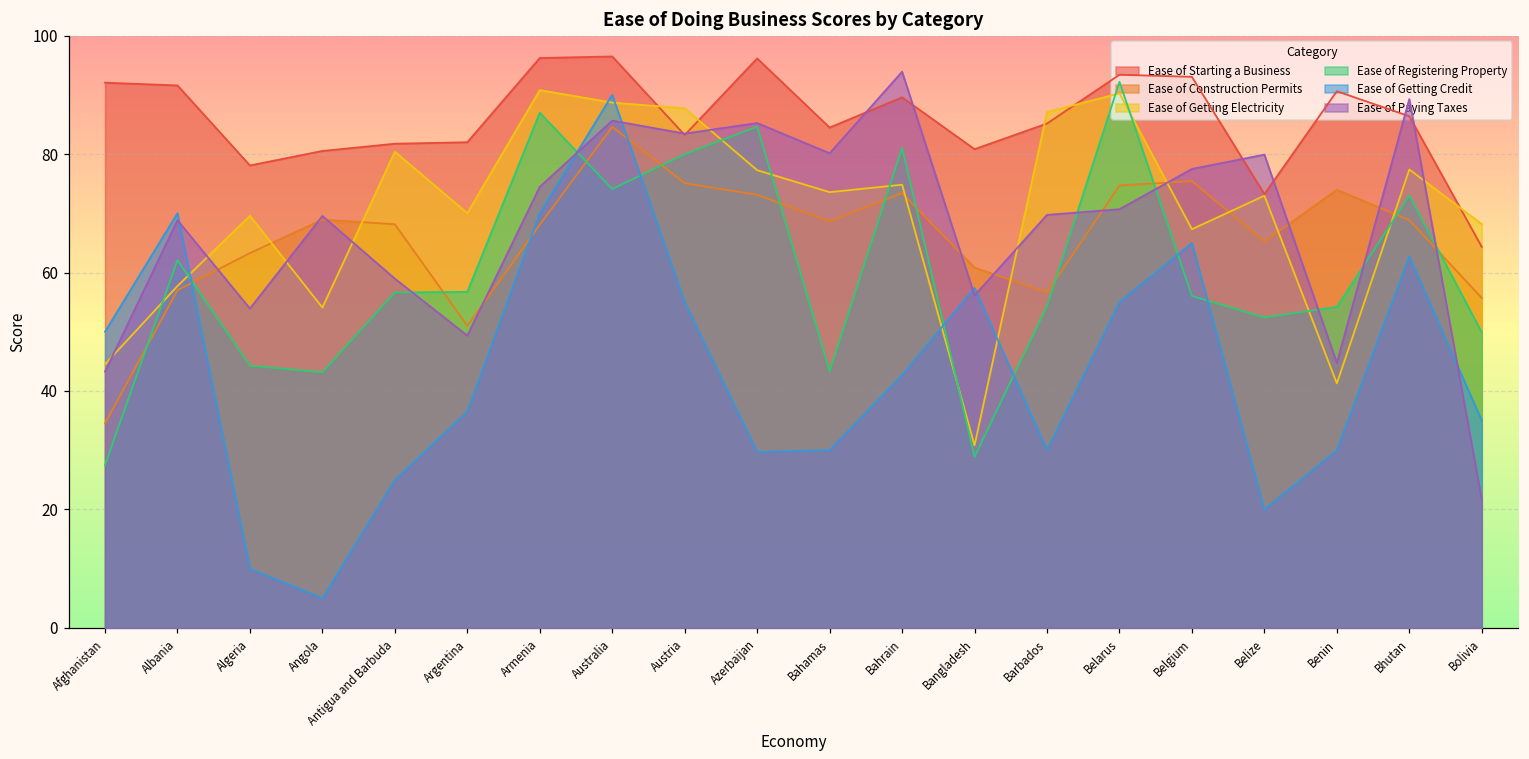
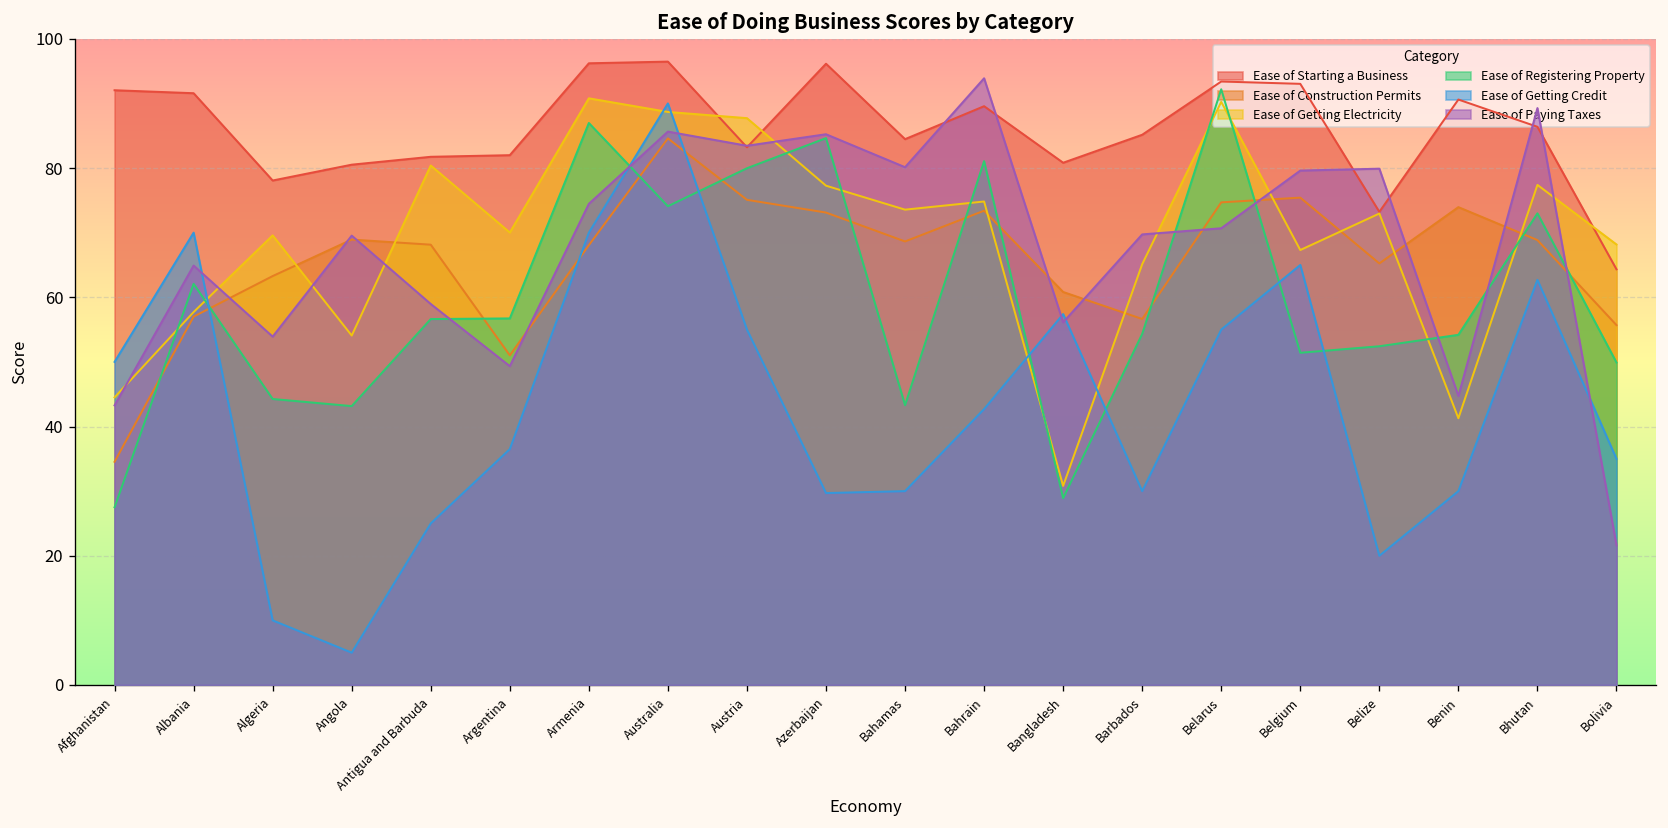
  {
    "Ease of Getting Electricity": {
      "Afghanistan": 45,
      "Albania": 58,
      "Algeria": 70,
      "Angola": 54,
      "Antigua and Barbuda": 80,
      "Argentina": 70,
      "Armenia": 91,
      "Australia": 89,
      "Austria": 88,
      "Azerbaijan": 77,
      "Bahamas": 74,
      "Bahrain": 75,
      "Bangladesh": 31,
-     "Barbados": 87,
+     "Barbados": 65,
      "Belgium": 67,
      "Benin": 41,
      "Bhutan": 77,
      "Bolivia": 68
    },
    "Ease of Registering Property": {
      "Afghanistan": 28,
      "Albania": 62,
      "Algeria": 44,
      "Angola": 43,
      "Antigua and Barbuda": 57,
      "Argentina": 57,
      "Armenia": 87,
      "Australia": 74,
      "Austria": 80,
      "Azerbaijan": 85,
      "Bahamas": 43,
      "Bahrain": 81,
      "Bangladesh": 29,
      "Barbados": 54,
-     "Belgium": 56,
+     "Belgium": 51,
      "Belize": 52,
      "Benin": 54,
      "Bhutan": 73,
      "Bolivia": 50
    },
    "Ease of Getting Credit": {
      "Afghanistan": 50,
      "Albania": 70,
      "Algeria": 10,
      "Angola": 5,
      "Antigua and Barbuda": 25,
      "Argentina": 37,
      "Armenia": 70,
      "Australia": 90,
      "Austria": 55,
      "Azerbaijan": 30,
      "Bahamas": 30,
      "Bahrain": 43,
      "Bangladesh": 57,
      "Barbados": 30,
      "Belarus": 55,
      "Belgium": 65,
      "Belize": 20,
      "Benin": 30,
      "Bhutan": 63,
      "Bolivia": 35
    },
    "Ease of Paying Taxes": {
      "Afghanistan": 43,
-     "Albania": 69,
+     "Albania": 65,
      "Algeria": 54,
      "Angola": 70,
      "Antigua and Barbuda": 59,
      "Argentina": 49,
      "Armenia": 74,
      "Australia": 86,
      "Azerbaijan": 85,
      "Bahamas": 80,
      "Bahrain": 94,
      "Bangladesh": 56,
      "Barbados": 70,
      "Belarus": 71,
-     "Belgium": 77,
+     "Belgium": 80,
      "Belize": 80,
      "Benin": 45,
      "Bolivia": 22
    }
  }
